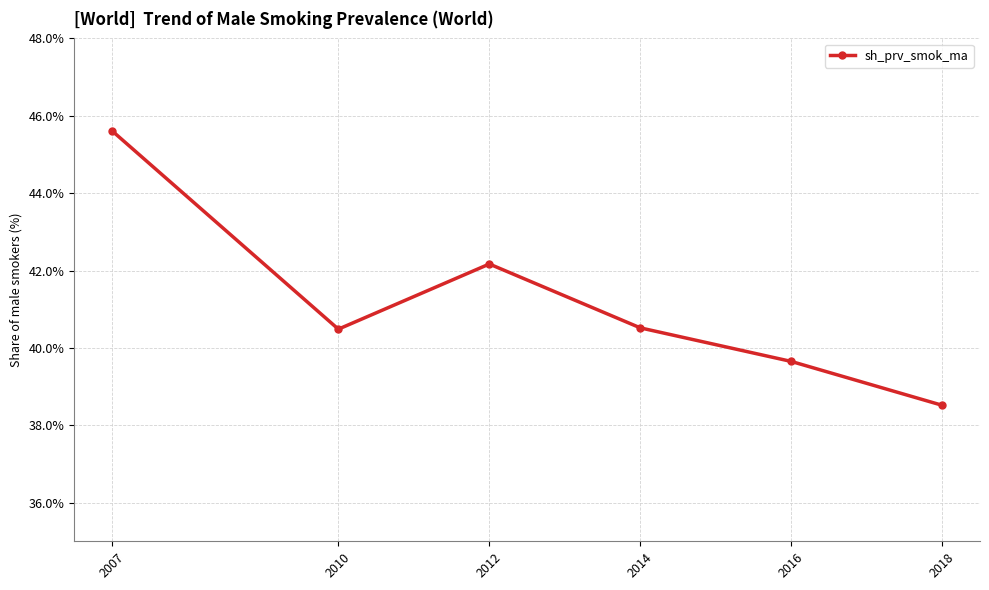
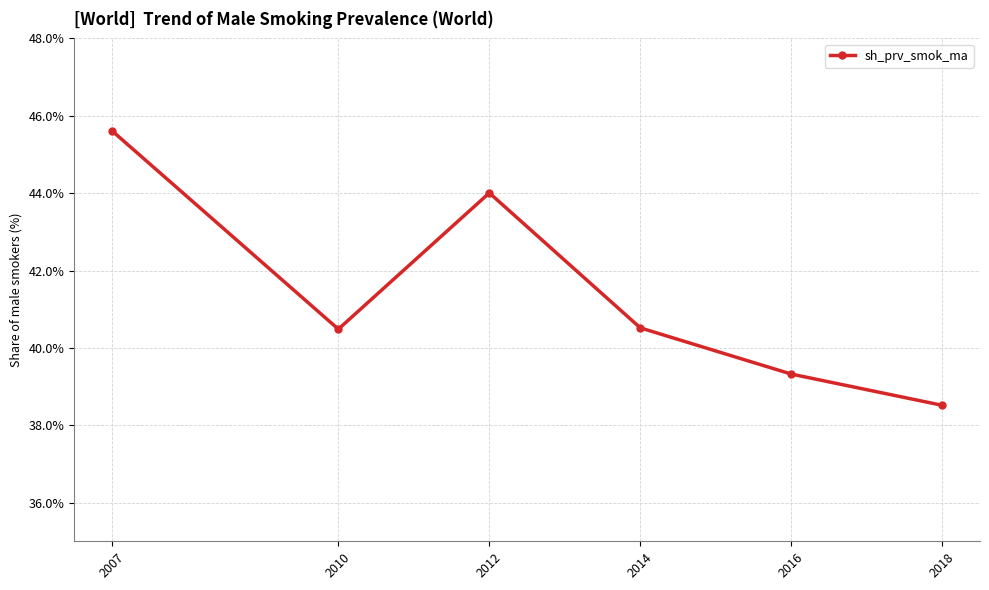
  {
    "2007": "45.6%",
    "2010": "40.5%",
-   "2012": "42.2%",
+   "2012": "44.0%",
    "2014": "40.5%",
-   "2016": "39.6%",
+   "2016": "39.3%",
    "2018": "38.5%"
  }
